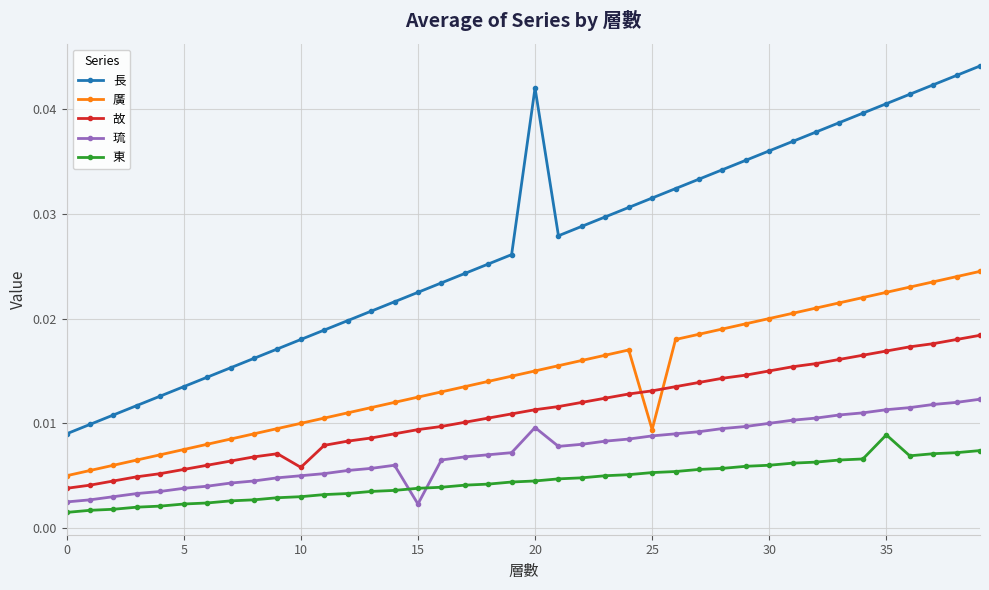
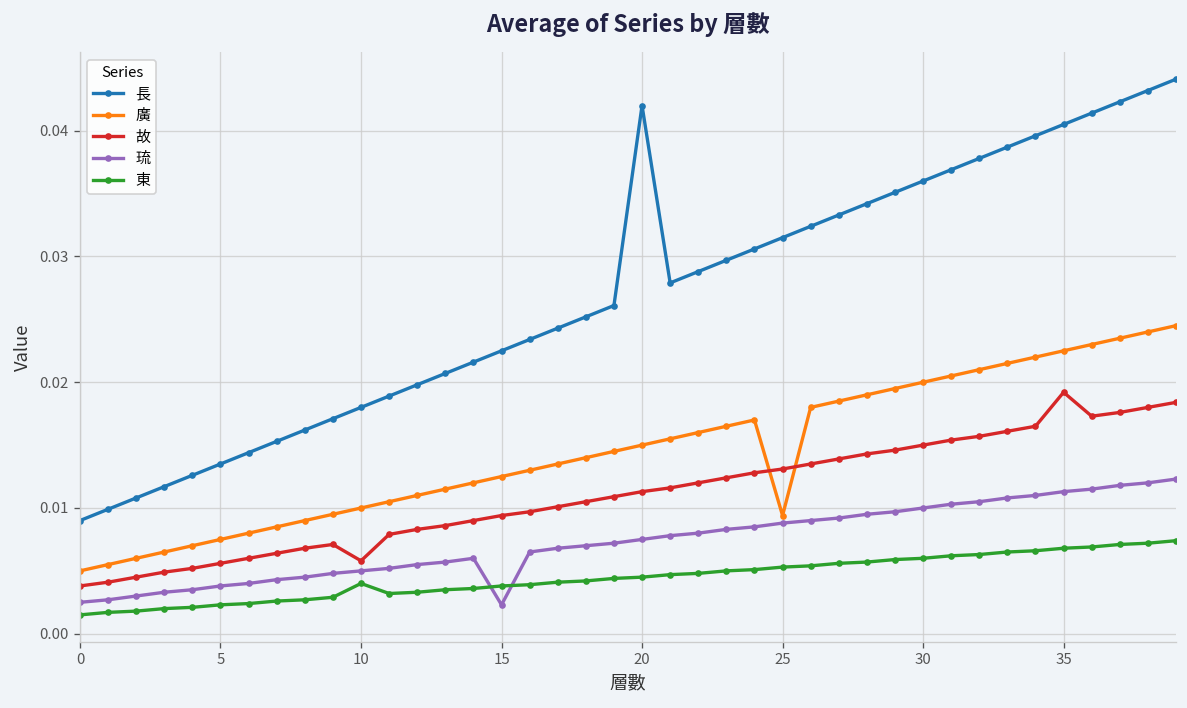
  {
    "長": {
      "0": 0.0090,
      "5": 0.0135,
      "10": 0.0180,
      "15": 0.0225,
      "20": 0.0420,
      "25": 0.0315,
      "30": 0.0360,
      "35": 0.0405
    },
    "廣": {
      "0": 0.0050,
      "5": 0.0075,
      "10": 0.0100,
      "15": 0.0125,
      "20": 0.0150,
      "25": 0.0094,
      "30": 0.0200,
      "35": 0.0225
    },
    "故": {
      "0": 0.0038,
      "5": 0.0056,
      "10": 0.0058,
      "15": 0.0094,
      "20": 0.0113,
      "25": 0.0131,
      "30": 0.0150,
-     "35": 0.0169
+     "35": 0.0192
    },
    "琉": {
      "0": 0.0025,
      "5": 0.0038,
      "10": 0.0050,
      "15": 0.0023,
-     "20": 0.0096,
+     "20": 0.0075,
      "25": 0.0088,
      "30": 0.0100,
      "35": 0.0113
    },
    "東": {
      "0": 0.0015,
      "5": 0.0023,
-     "10": 0.003,
+     "10": 0.004,
      "15": 0.0038,
      "20": 0.0045,
      "25": 0.0053,
      "30": 0.0060,
-     "35": 0.0089
+     "35": 0.0068
    }
  }
